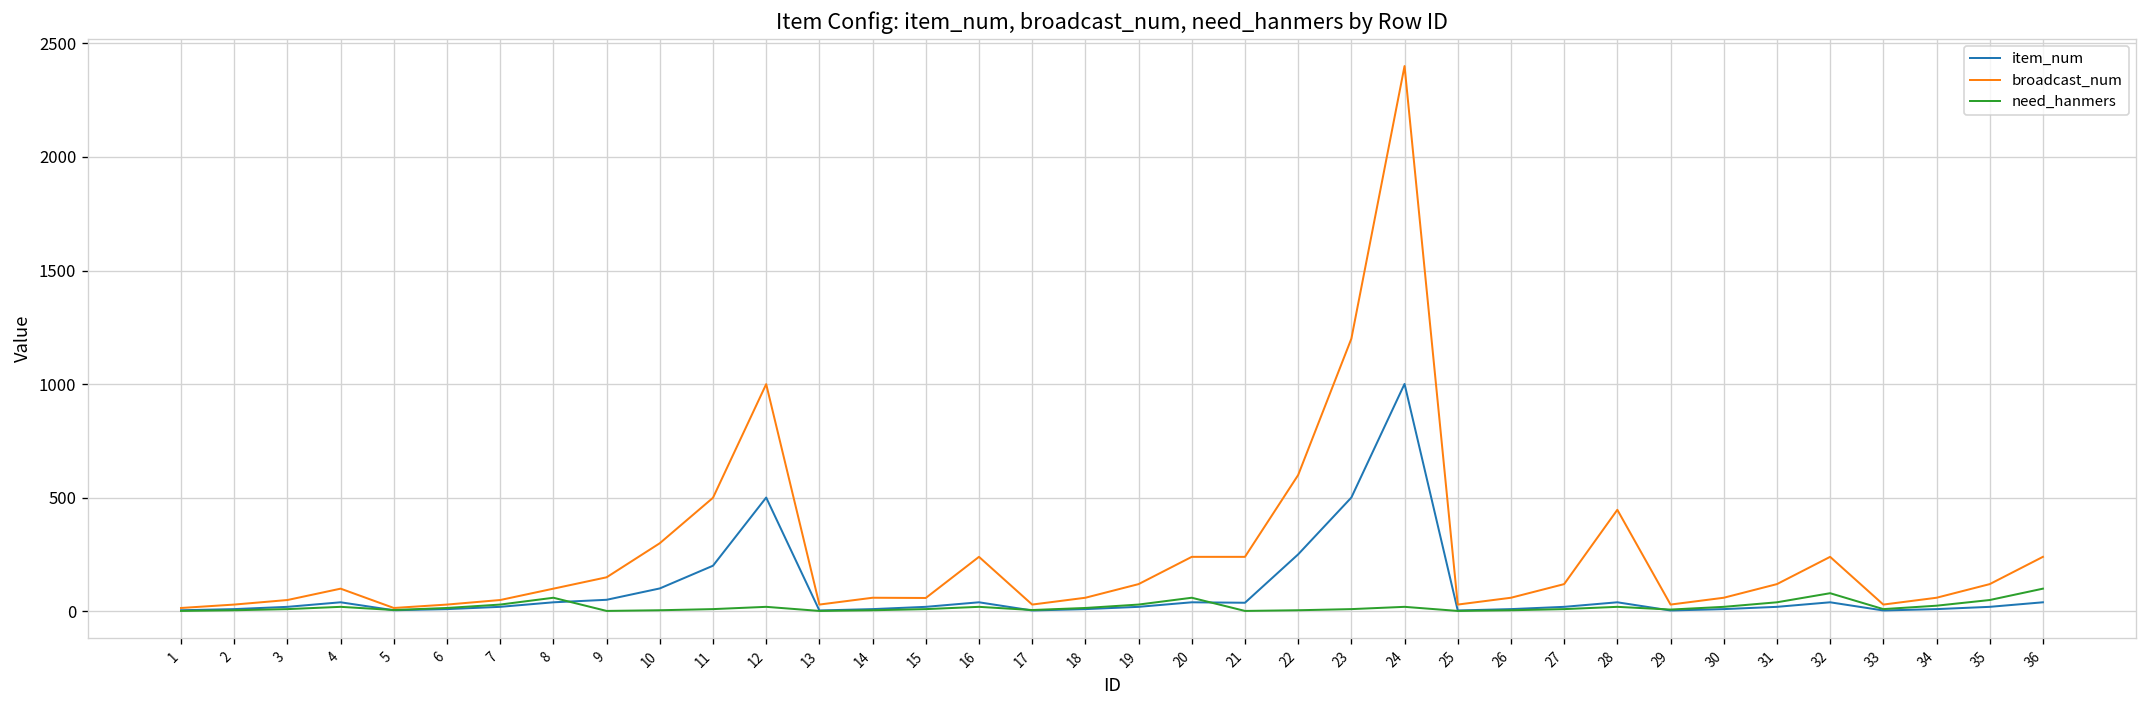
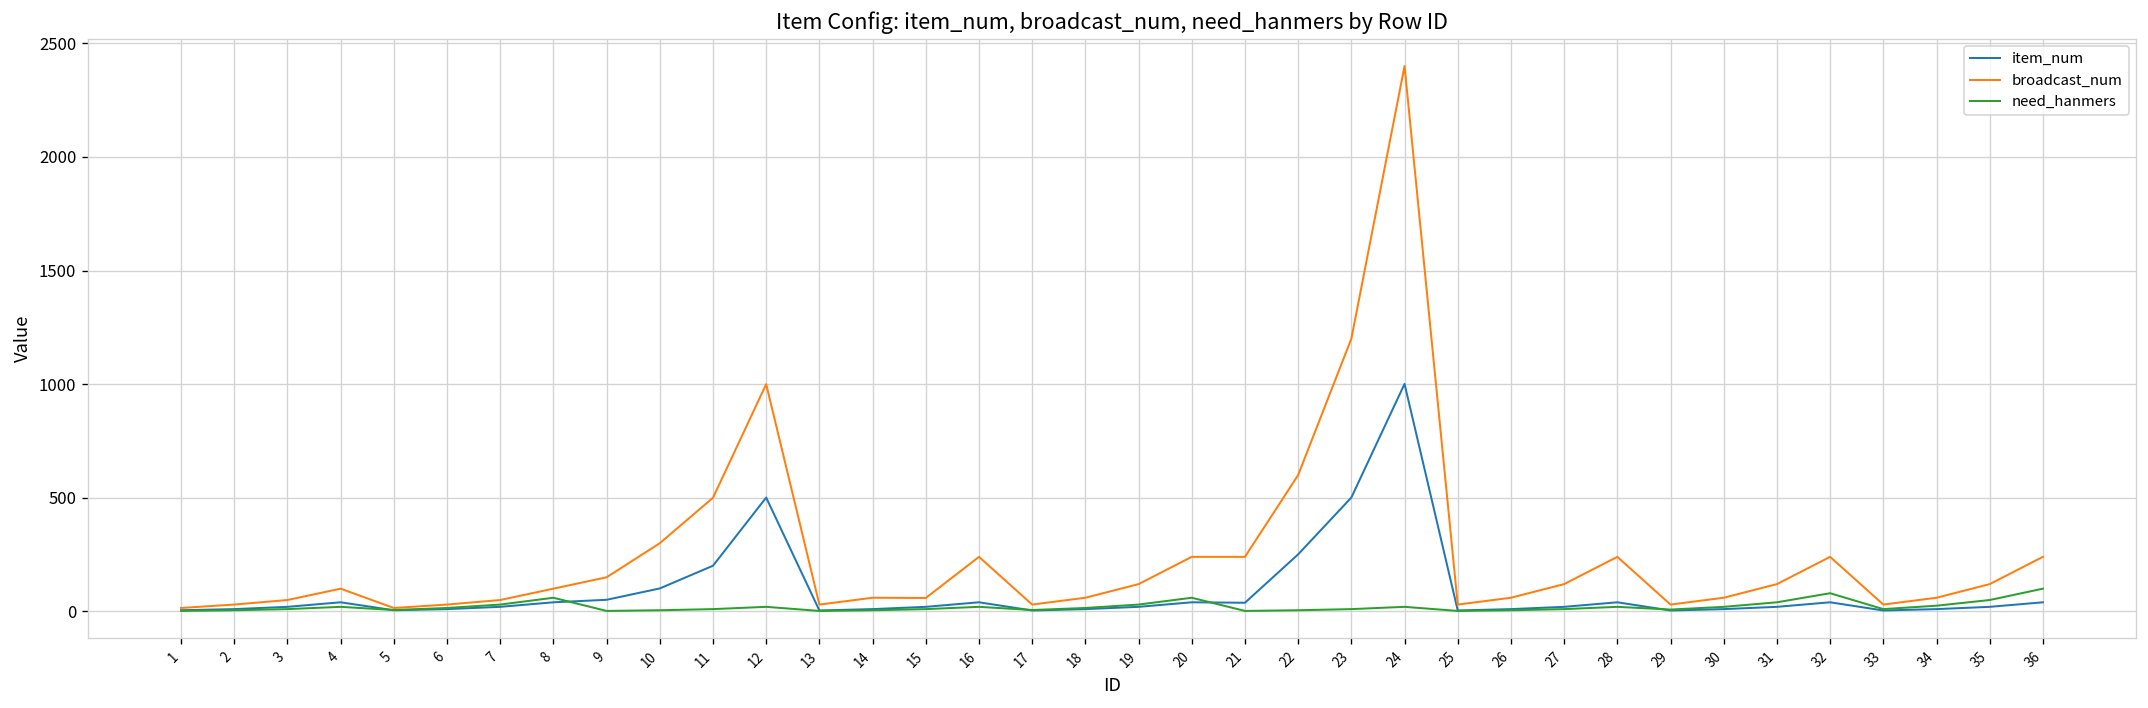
  {
    "item_num": {
      "4": 40,
      "8": 40,
      "9": 50,
      "10": 100,
      "11": 200,
      "12": 500,
      "16": 40,
      "20": 40,
      "21": 40,
      "22": 250,
      "23": 500,
      "24": 1000,
      "28": 40,
      "31": 20,
      "32": 40,
      "34": 10,
      "35": 20,
      "36": 40
    },
    "broadcast_num": {
      "2": 30,
      "3": 50,
      "4": 100,
      "6": 30,
      "7": 50,
      "8": 100,
      "9": 150,
      "10": 300,
      "11": 500,
      "12": 1000,
      "13": 30,
      "14": 60,
      "15": 60,
      "16": 240,
      "17": 30,
      "18": 60,
      "19": 120,
      "20": 240,
      "21": 240,
      "22": 600,
      "23": 1200,
      "24": 2400,
      "25": 30,
      "26": 60,
      "27": 120,
-     "28": 450,
+     "28": 240,
      "29": 30,
      "30": 60,
      "31": 120,
      "32": 240,
      "33": 30,
      "34": 60,
      "35": 120,
      "36": 240
    },
    "need_hanmers": {
      "4": 20,
      "8": 60,
      "9": 0,
      "10": 10,
      "11": 10,
      "12": 20,
      "16": 20,
      "20": 60,
      "21": 0,
      "22": 10,
      "23": 10,
      "24": 20,
      "28": 20,
      "31": 40,
      "32": 80,
      "34": 30,
      "35": 50,
      "36": 100
    }
  }
